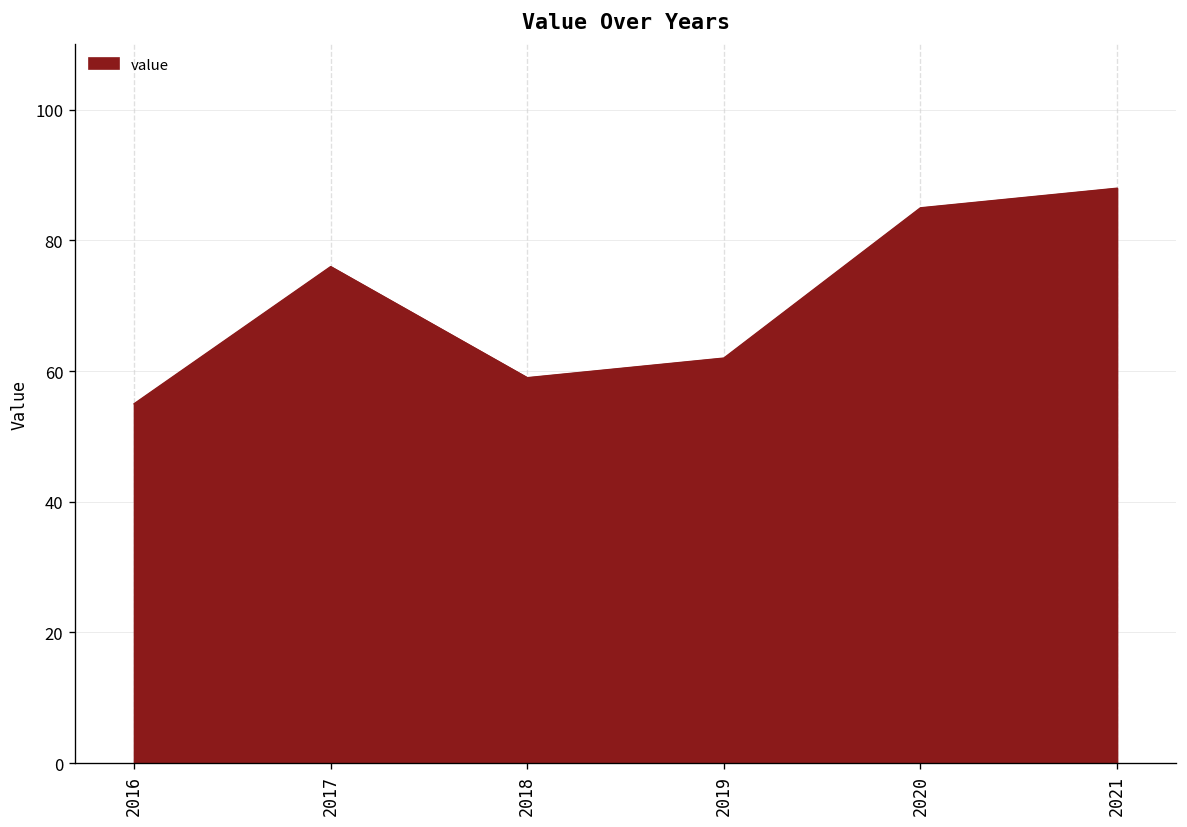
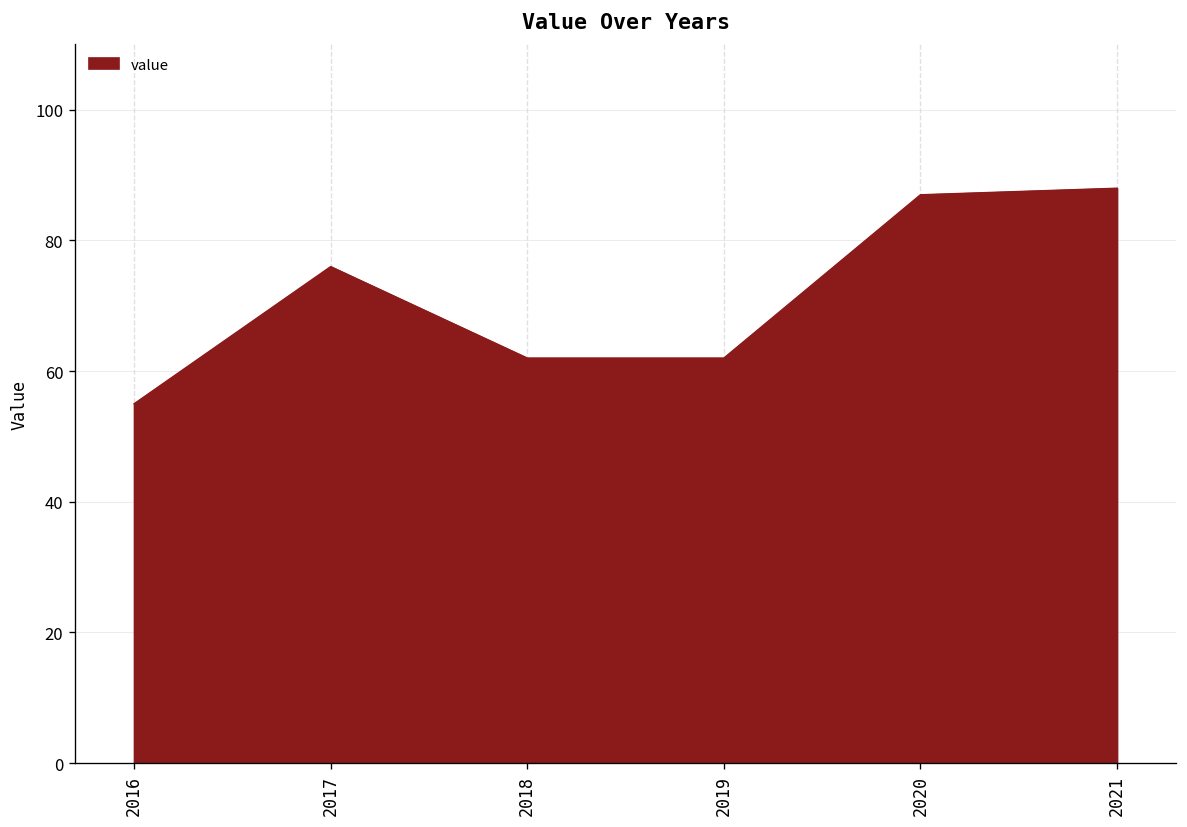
  {
    "2016": 55,
    "2017": 76,
-   "2018": 59,
+   "2018": 62,
    "2019": 62,
-   "2020": 85,
+   "2020": 87,
    "2021": 88
  }
